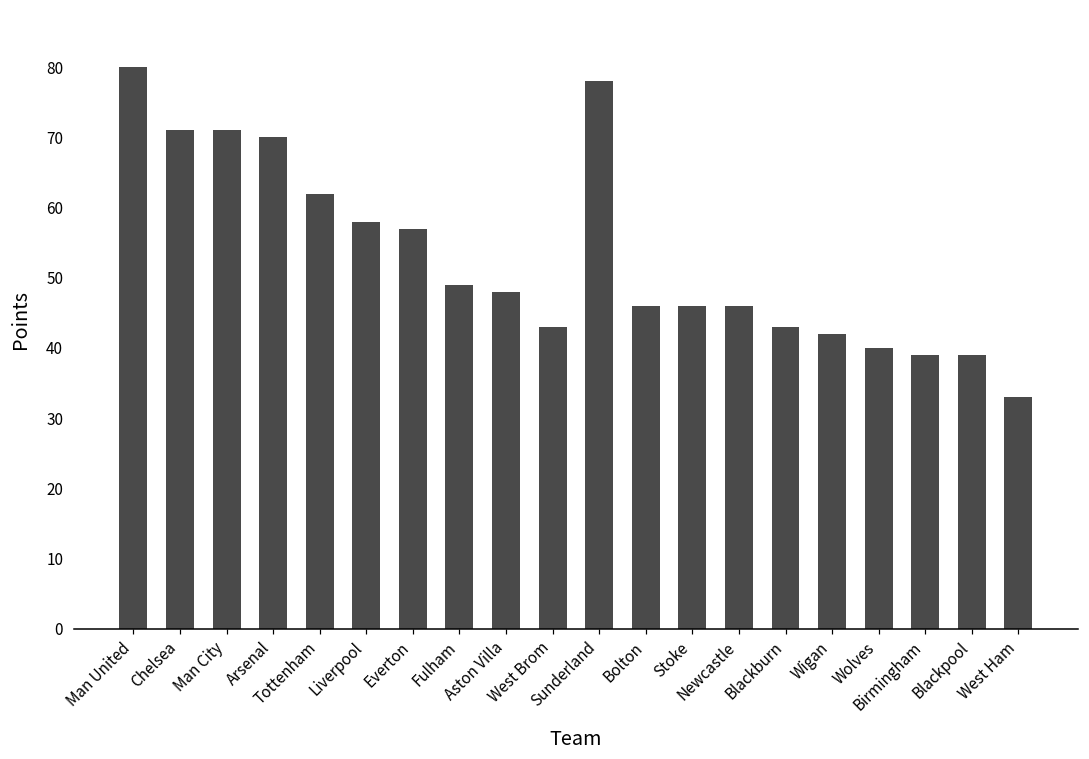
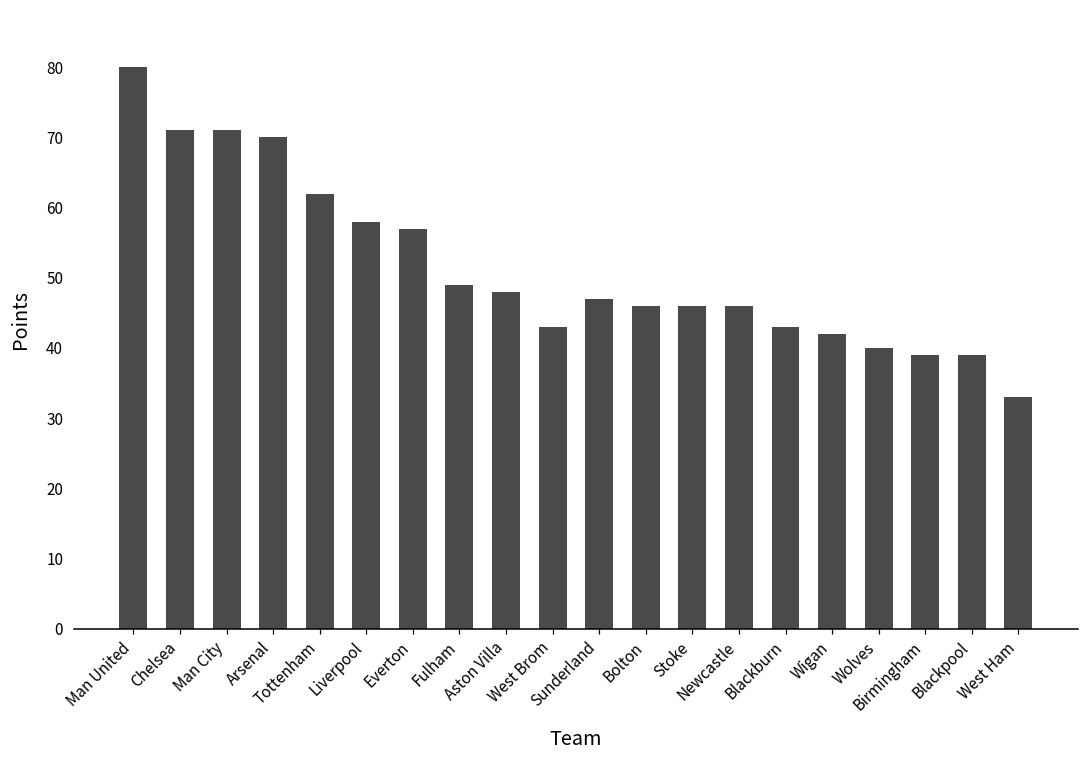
  {
    "Man United": 80,
    "Chelsea": 71,
    "Man City": 71,
    "Arsenal": 70,
    "Tottenham": 62,
    "Liverpool": 58,
    "Everton": 57,
    "Fulham": 49,
    "Aston Villa": 48,
    "West Brom": 43,
-   "Sunderland": 78,
+   "Sunderland": 47,
    "Bolton": 46,
    "Stoke": 46,
    "Newcastle": 46,
    "Blackburn": 43,
    "Wigan": 42,
    "Wolves": 40,
    "Birmingham": 39,
    "Blackpool": 39,
    "West Ham": 33
  }
